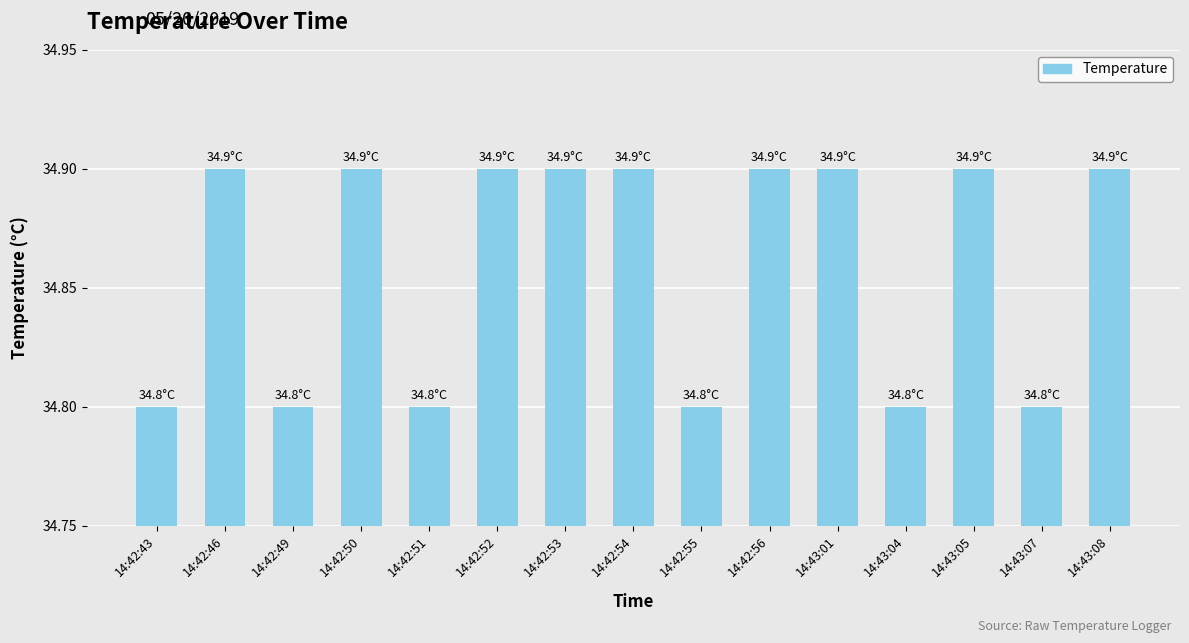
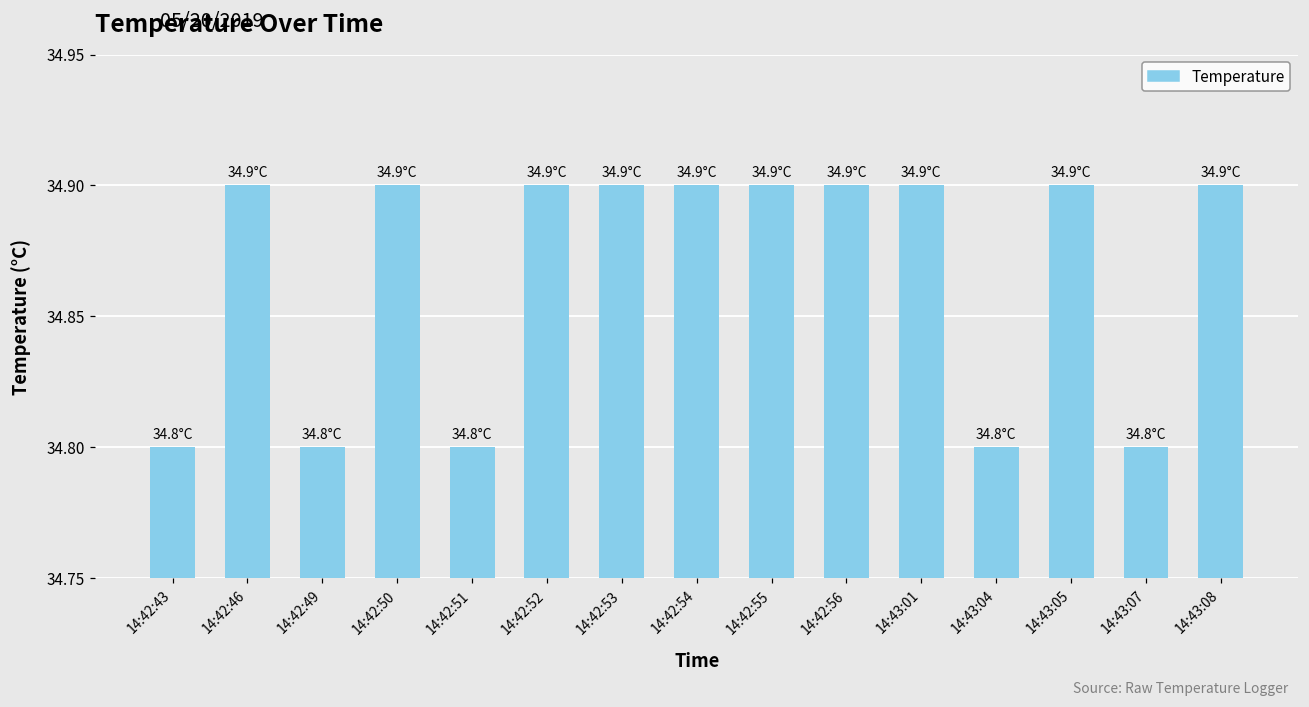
  {
    "14:42:43": "34.8°C",
    "14:42:46": "34.9°C",
    "14:42:49": "34.8°C",
    "14:42:50": "34.9°C",
    "14:42:51": "34.8°C",
    "14:42:52": "34.9°C",
    "14:42:53": "34.9°C",
    "14:42:54": "34.9°C",
-   "14:42:55": "34.8°C",
+   "14:42:55": "34.9°C",
    "14:42:56": "34.9°C",
    "14:43:01": "34.9°C",
    "14:43:04": "34.8°C",
    "14:43:05": "34.9°C",
    "14:43:07": "34.8°C",
    "14:43:08": "34.9°C"
  }
